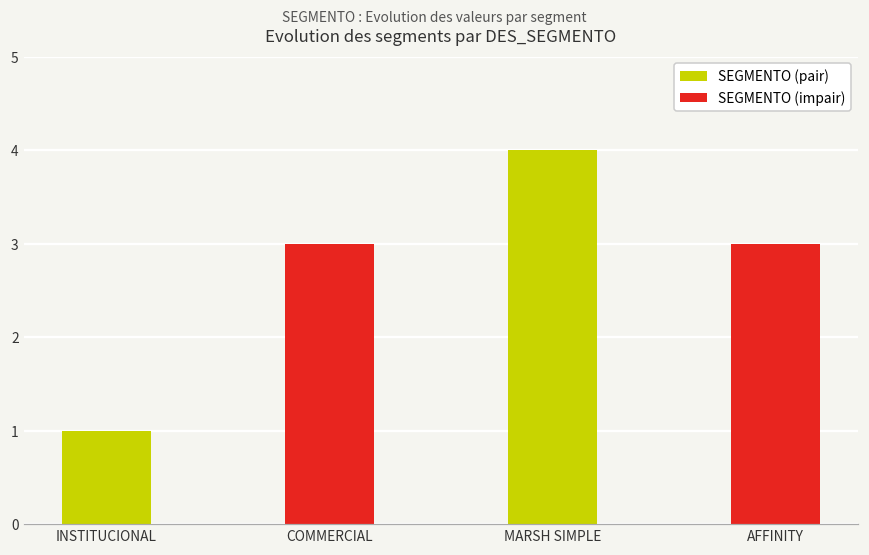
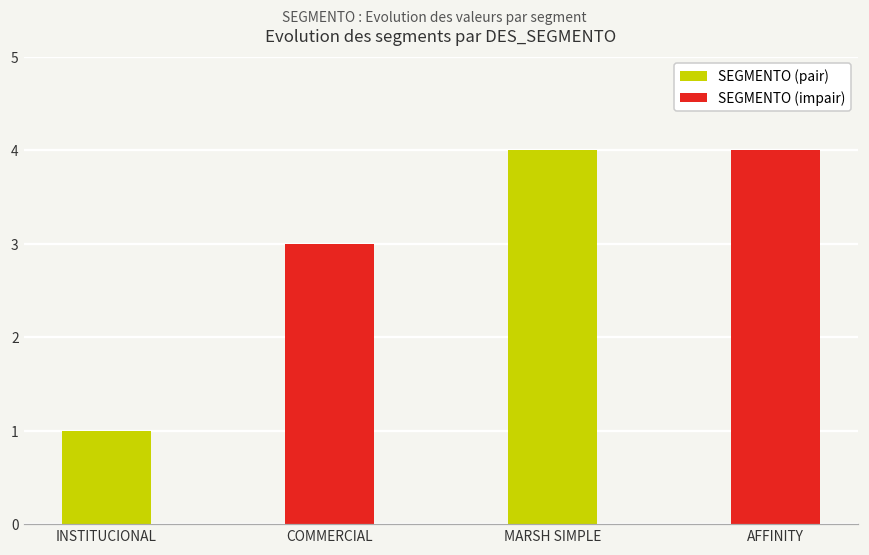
  {
    "INSTITUCIONAL": 1,
    "COMMERCIAL": 3,
    "MARSH SIMPLE": 4,
-   "AFFINITY": 3
+   "AFFINITY": 4
  }
